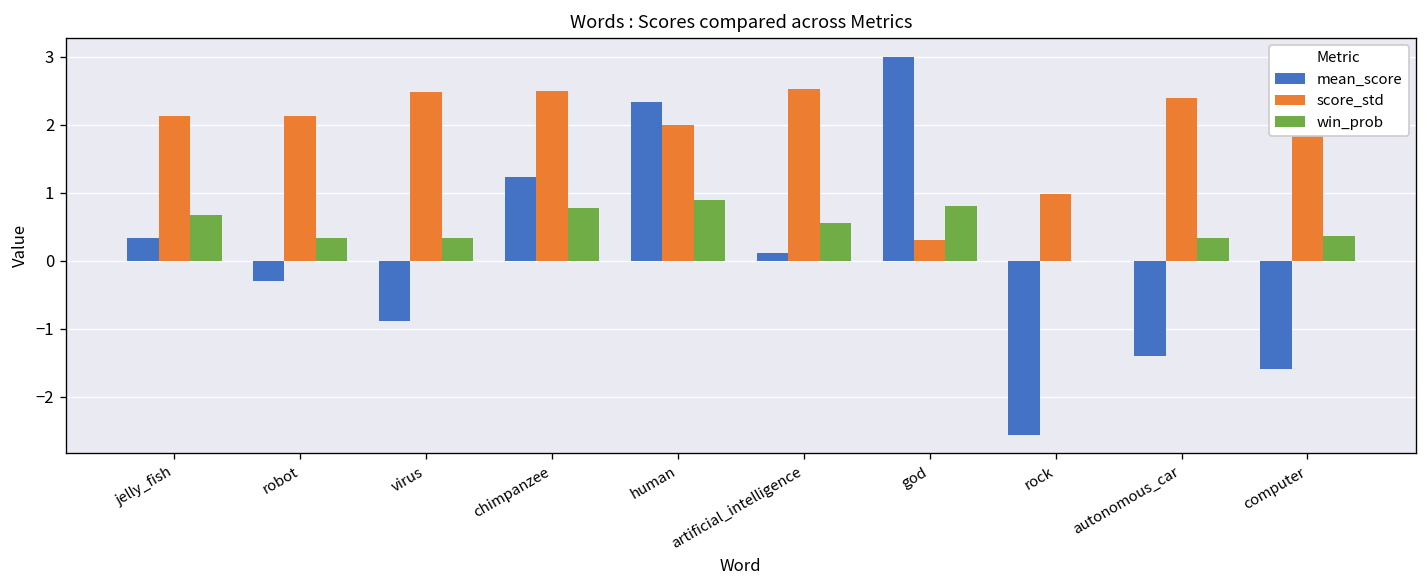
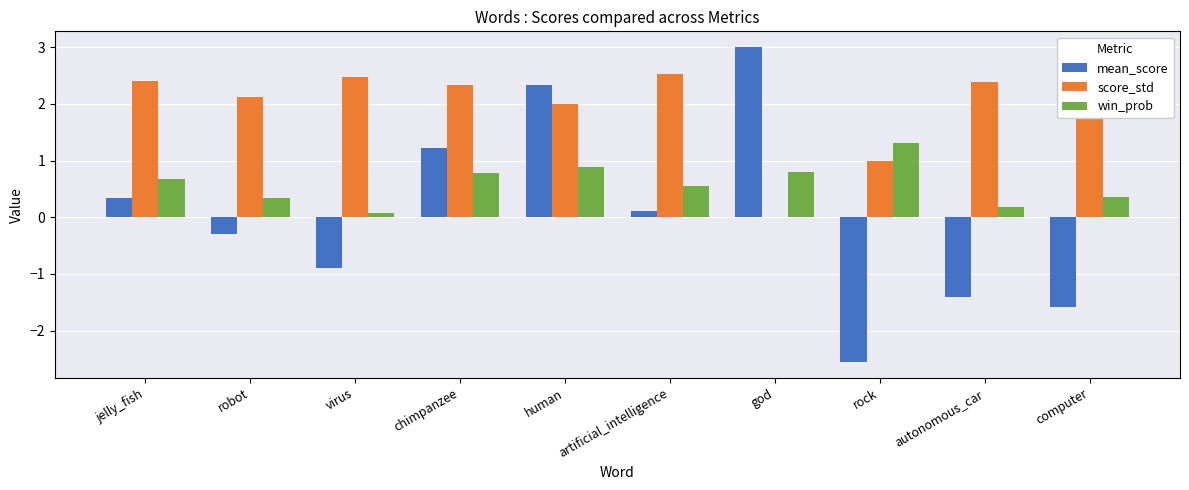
  {
    "mean_score": {
      "jelly_fish": 0.3,
      "robot": -0.3,
      "virus": -0.9,
      "chimpanzee": 1.2,
      "human": 2.3,
      "artificial_intelligence": 0.1,
      "god": 3.0,
      "rock": -2.6,
      "autonomous_car": -1.4,
      "computer": -1.6
    },
    "score_std": {
-     "jelly_fish": 2.1,
+     "jelly_fish": 2.4,
      "robot": 2.1,
      "virus": 2.5,
-     "chimpanzee": 2.5,
+     "chimpanzee": 2.3,
      "human": 2.0,
      "artificial_intelligence": 2.5,
-     "god": 0.3,
+     "god": 0.0,
      "rock": 1.0,
      "autonomous_car": 2.4
    },
    "win_prob": {
      "jelly_fish": 0.7,
      "robot": 0.3,
-     "virus": 0.3,
+     "virus": 0.1,
      "chimpanzee": 0.8,
      "human": 0.9,
      "artificial_intelligence": 0.6,
      "god": 0.8,
-     "rock": 0.0,
-     "autonomous_car": 0.3,
+     "rock": 1.3,
+     "autonomous_car": 0.2,
      "computer": 0.4
    }
  }
